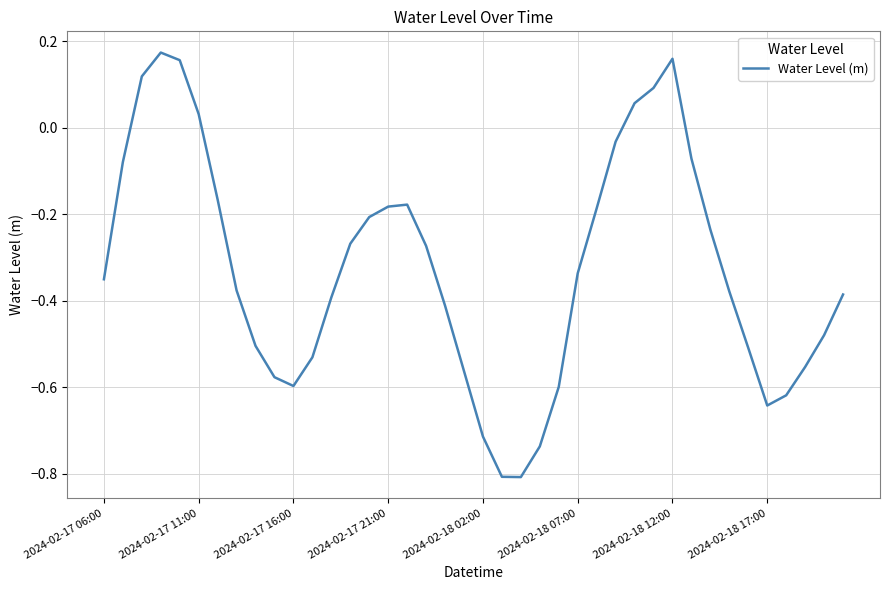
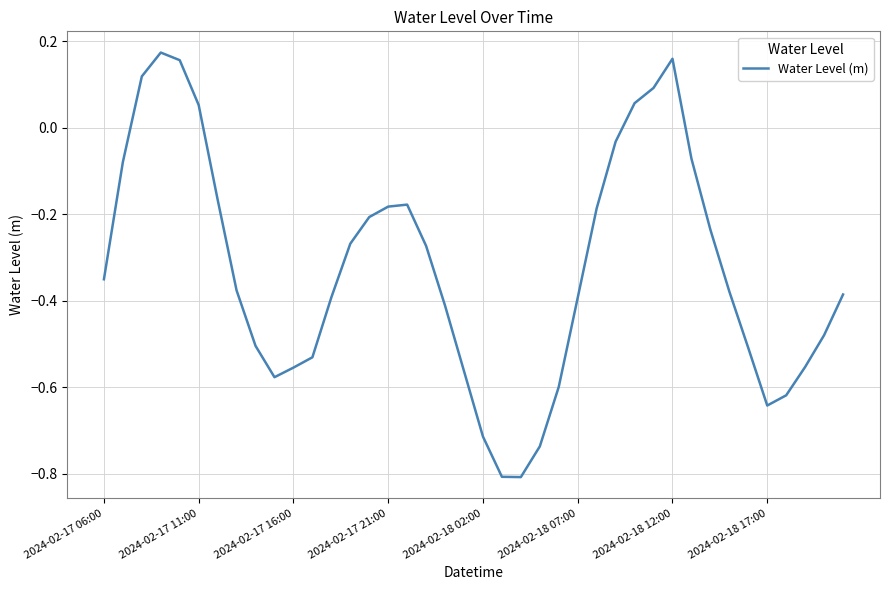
  {
    "2024-02-17 06:00": -0.35,
-   "2024-02-17 11:00": 0.03,
-   "2024-02-17 16:00": -0.60,
+   "2024-02-17 11:00": 0.05,
+   "2024-02-17 16:00": -0.55,
    "2024-02-17 21:00": -0.18,
    "2024-02-18 02:00": -0.71,
-   "2024-02-18 07:00": -0.34,
+   "2024-02-18 07:00": -0.39,
    "2024-02-18 12:00": 0.16,
    "2024-02-18 17:00": -0.64
  }
